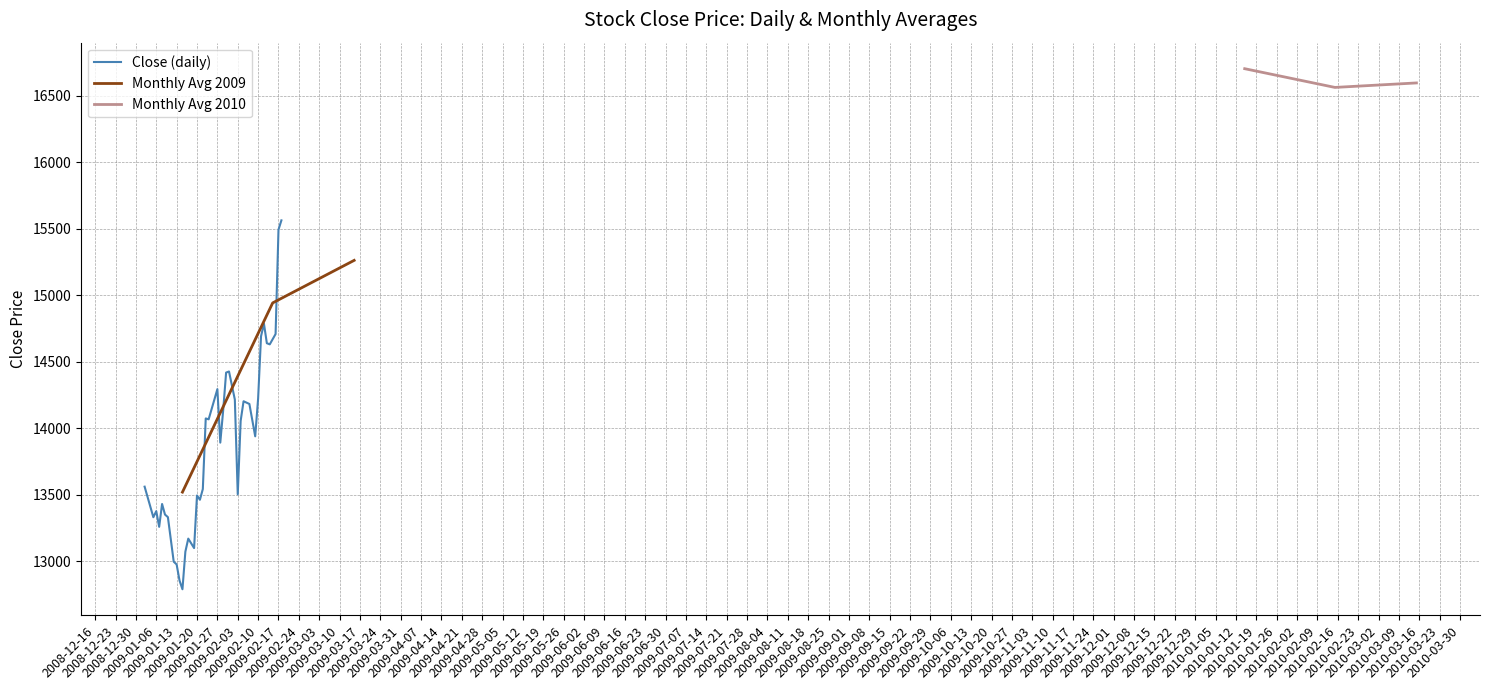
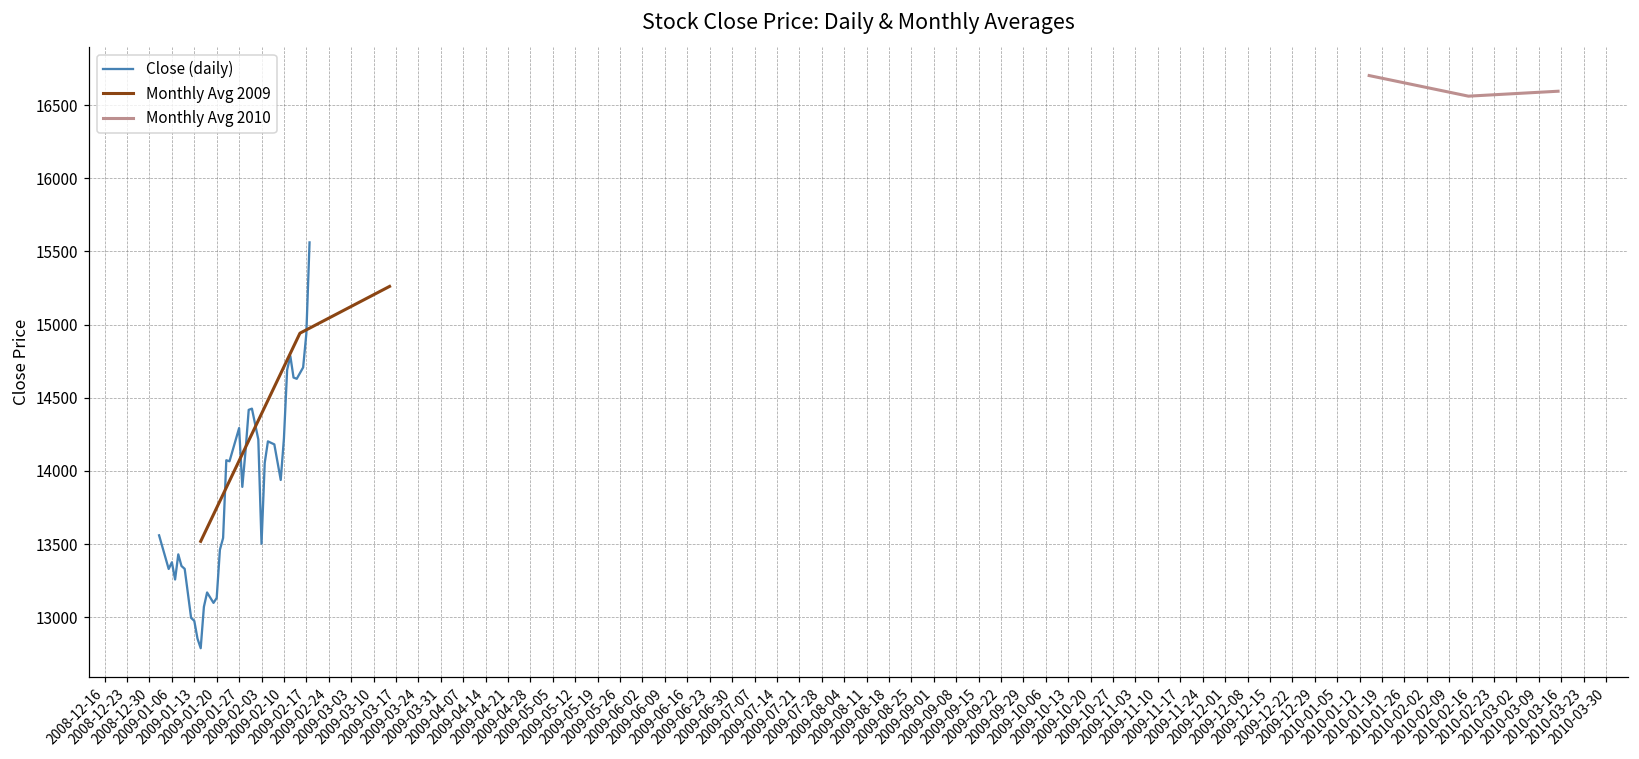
  {
    "Close (daily)": {
      "2009-01-06": 13380,
      "2009-01-13": 12980,
-     "2009-01-20": 13490,
+     "2009-01-20": 13130,
      "2009-01-27": 14290,
      "2009-02-03": 13500,
      "2009-02-10": 14220,
-     "2009-02-17": 15490
+     "2009-02-17": 14940
    }
  }
